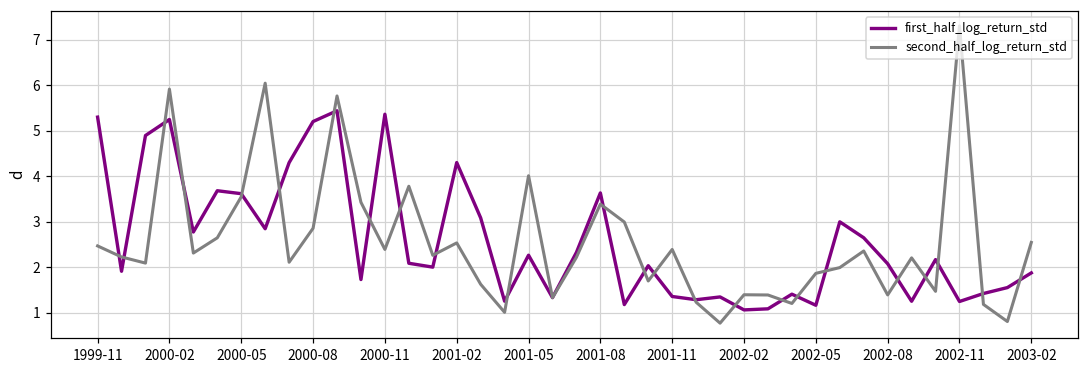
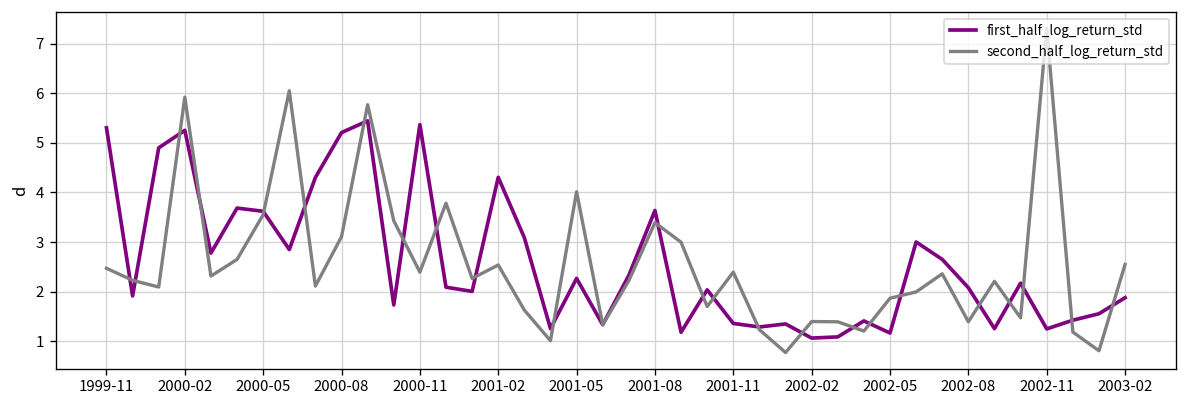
  {
    "first_half_log_return_std": {
      "1999-11": 5.3,
      "2000-02": 5.3,
      "2000-05": 3.6,
      "2000-08": 5.2,
      "2000-11": 5.4,
      "2001-02": 4.3,
      "2001-05": 2.3,
      "2001-08": 3.6,
      "2001-11": 1.4,
      "2002-02": 1.1,
      "2002-05": 1.2,
      "2002-08": 2.1,
      "2002-11": 1.3,
      "2003-02": 1.9
    },
    "second_half_log_return_std": {
      "1999-11": 2.5,
      "2000-02": 5.9,
      "2000-05": 3.6,
-     "2000-08": 2.9,
+     "2000-08": 3.1,
      "2000-11": 2.4,
      "2001-02": 2.5,
      "2001-05": 4.0,
      "2001-08": 3.4,
      "2001-11": 2.4,
      "2002-02": 1.4,
      "2002-05": 1.9,
      "2002-08": 1.4,
      "2003-02": 2.5
    }
  }
